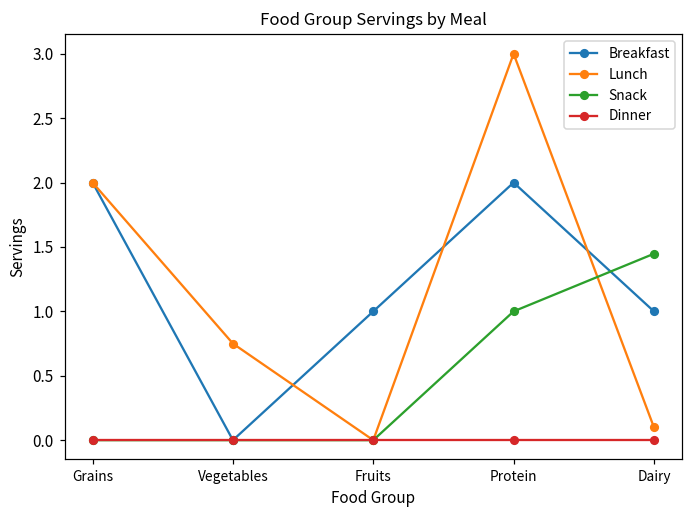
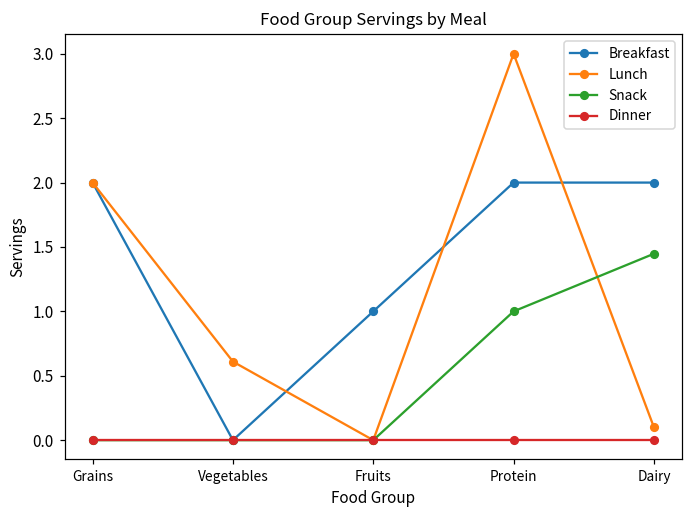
  {
    "Breakfast": {
      "Fruits": 1,
      "Protein": 2,
-     "Dairy": 1
+     "Dairy": 2
    },
    "Lunch": {
-     "Vegetables": 0.75,
+     "Vegetables": 0.61,
      "Protein": 3.00,
      "Dairy": 0.10
    },
    "Snack": {
      "Protein": 1.00,
      "Dairy": 1.45
    },
    "Dinner": {
      "Protein": 0.00,
      "Dairy": 0.00
    }
  }
